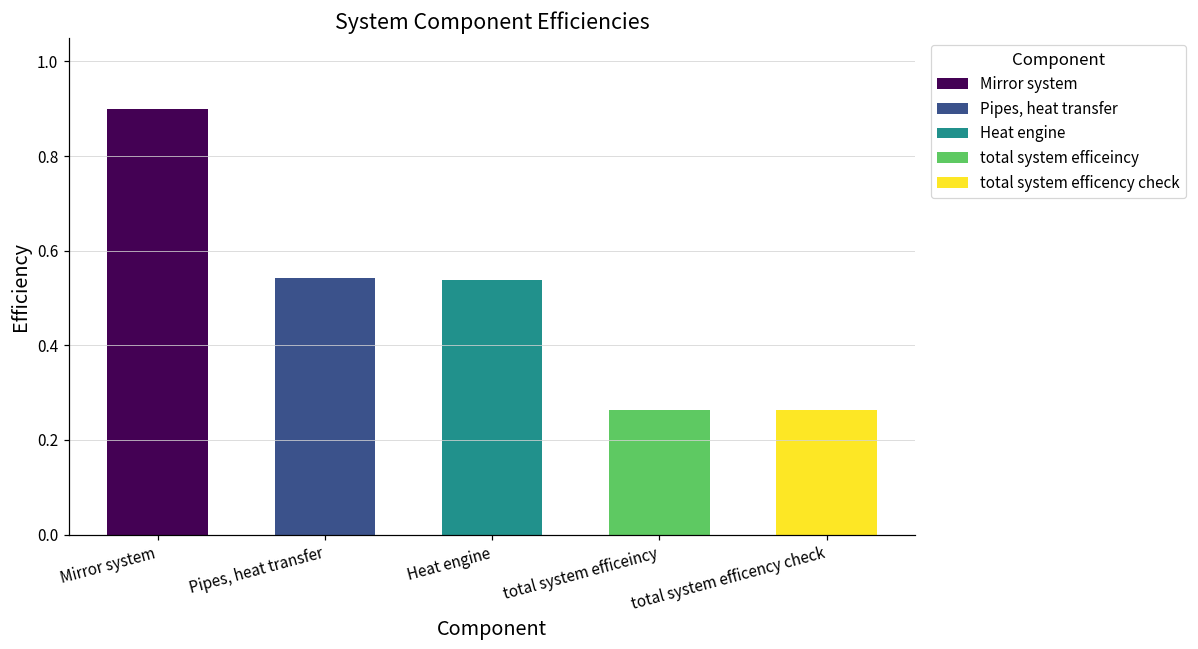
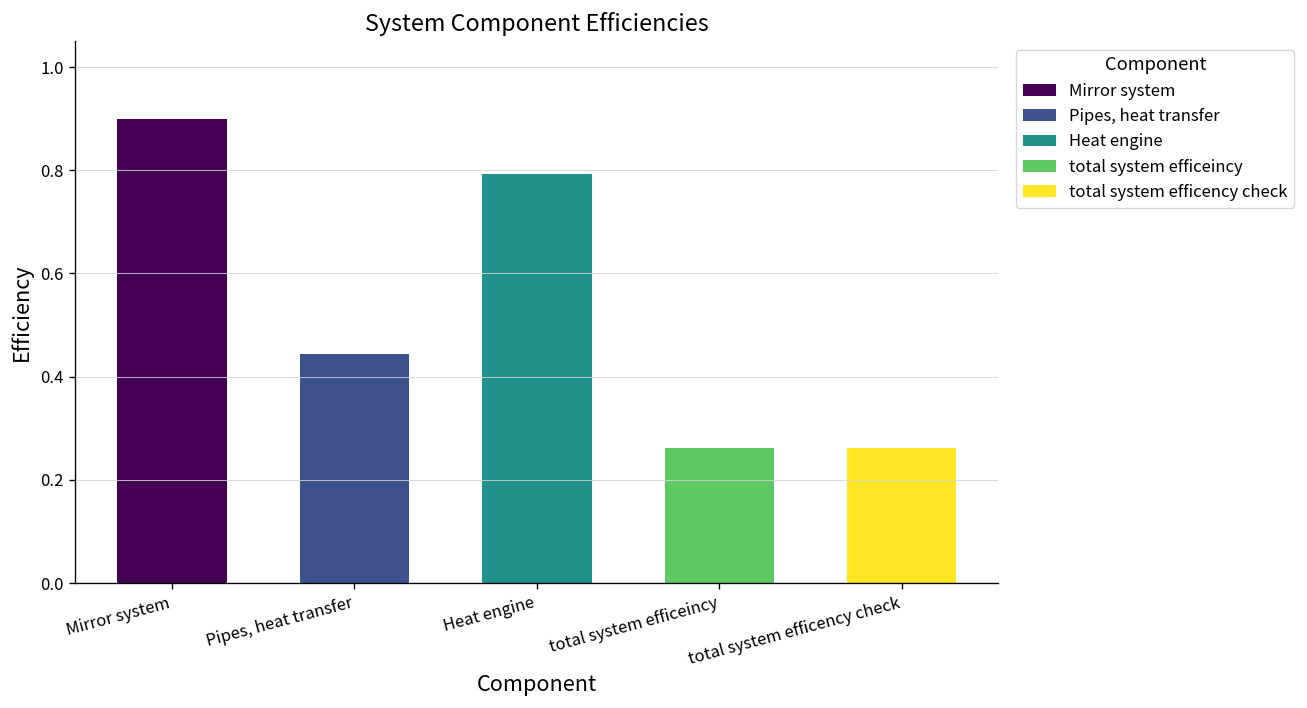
  {
    "Pipes, heat transfer": {
-     "Pipes, heat transfer": 0.54
+     "Pipes, heat transfer": 0.44
    },
    "Heat engine": {
-     "Heat engine": 0.54
+     "Heat engine": 0.79
    },
    "total system efficeincy": {
      "total system efficeincy": 0.26
    },
    "total system efficency check": {
      "total system efficency check": 0.26
    }
  }
